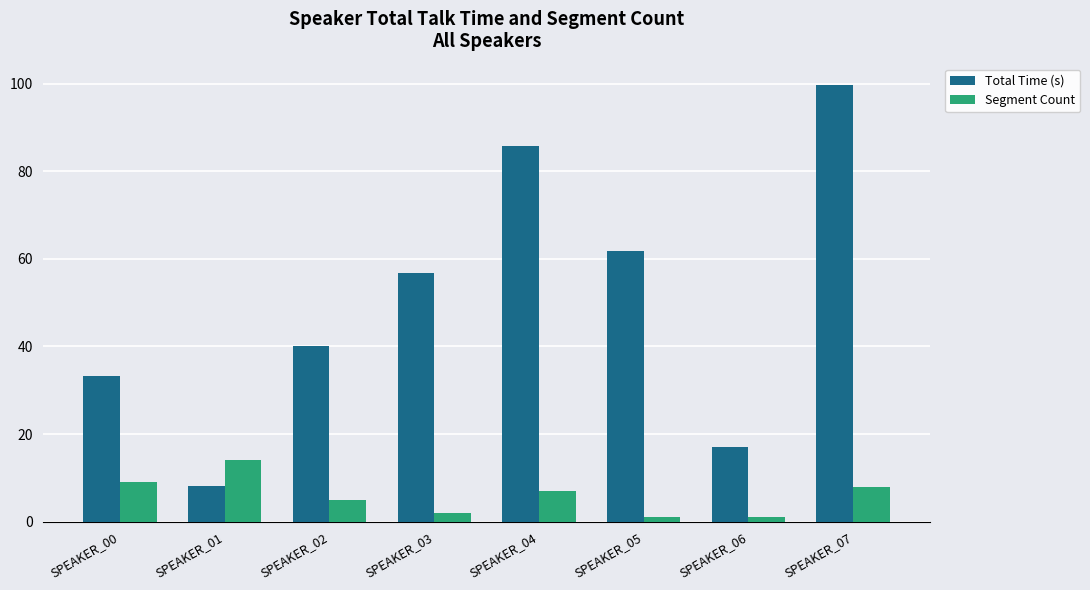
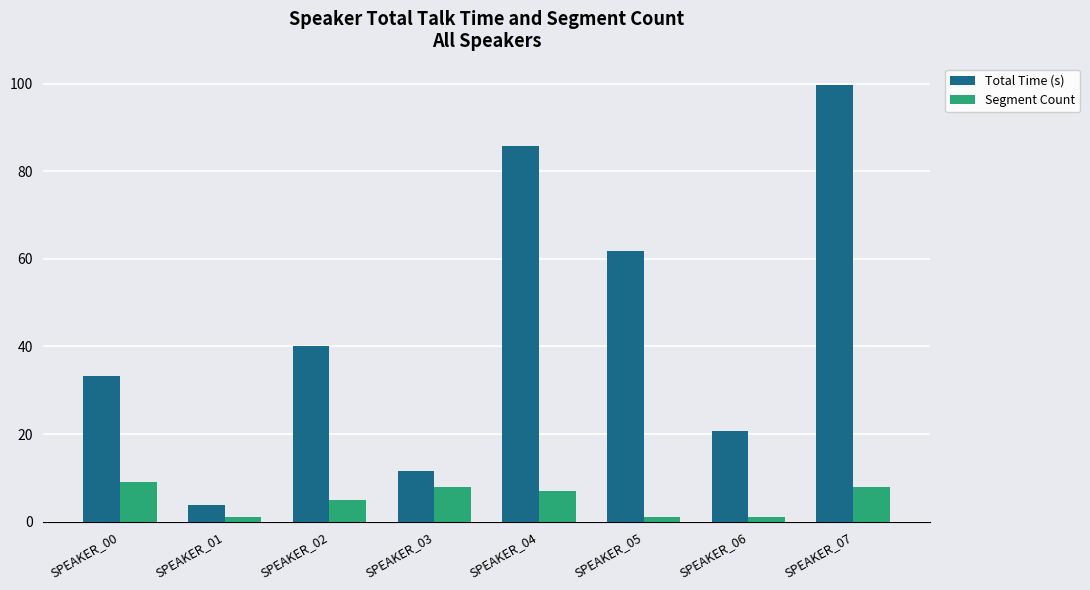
  {
    "Total Time (s)": {
      "SPEAKER_00": 33,
-     "SPEAKER_01": 8,
+     "SPEAKER_01": 4,
      "SPEAKER_02": 40,
-     "SPEAKER_03": 57,
+     "SPEAKER_03": 12,
      "SPEAKER_04": 86,
      "SPEAKER_05": 62,
-     "SPEAKER_06": 17,
+     "SPEAKER_06": 21,
      "SPEAKER_07": 100
    },
    "Segment Count": {
      "SPEAKER_00": 9,
-     "SPEAKER_01": 14,
+     "SPEAKER_01": 1,
      "SPEAKER_02": 5,
-     "SPEAKER_03": 2,
+     "SPEAKER_03": 8,
      "SPEAKER_04": 7,
      "SPEAKER_05": 1,
      "SPEAKER_06": 1,
      "SPEAKER_07": 8
    }
  }
